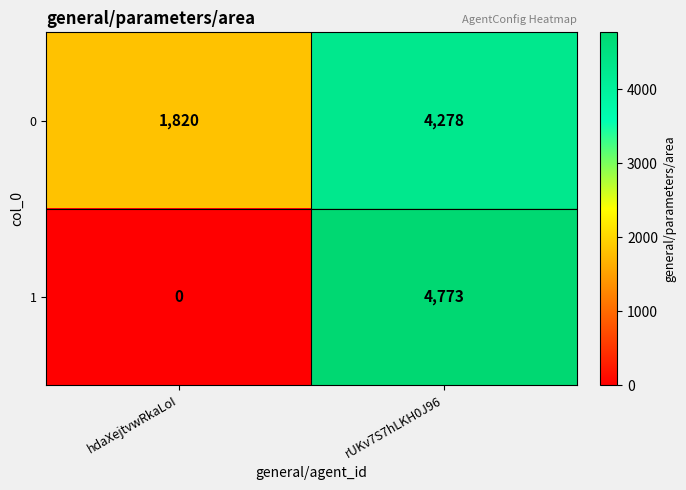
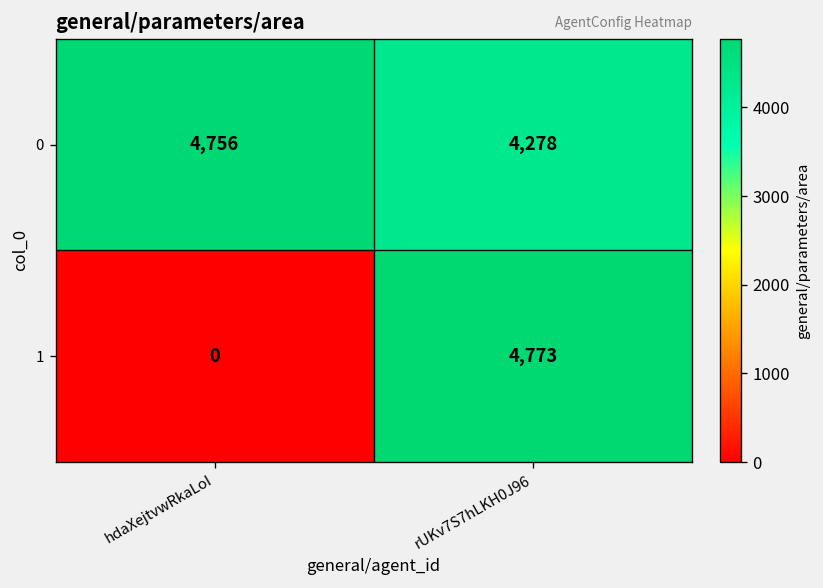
  {
    "0": {
-     "hdaXejtvwRkaLoI": "1,820",
+     "hdaXejtvwRkaLoI": "4,756",
      "rUKv7S7hLKH0J96": "4,278"
    },
    "1": {
      "hdaXejtvwRkaLoI": "0",
      "rUKv7S7hLKH0J96": "4,773"
    }
  }
